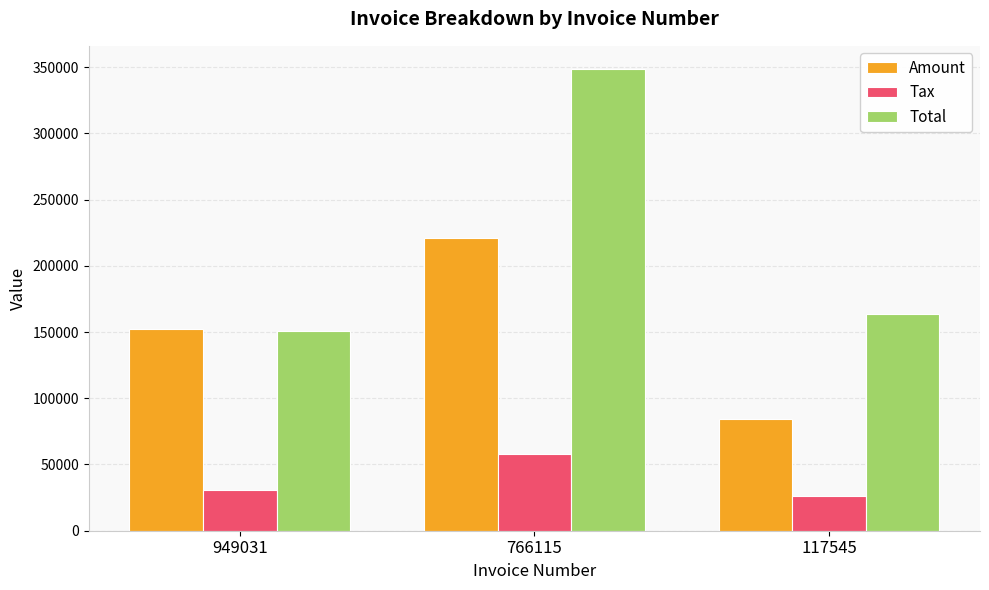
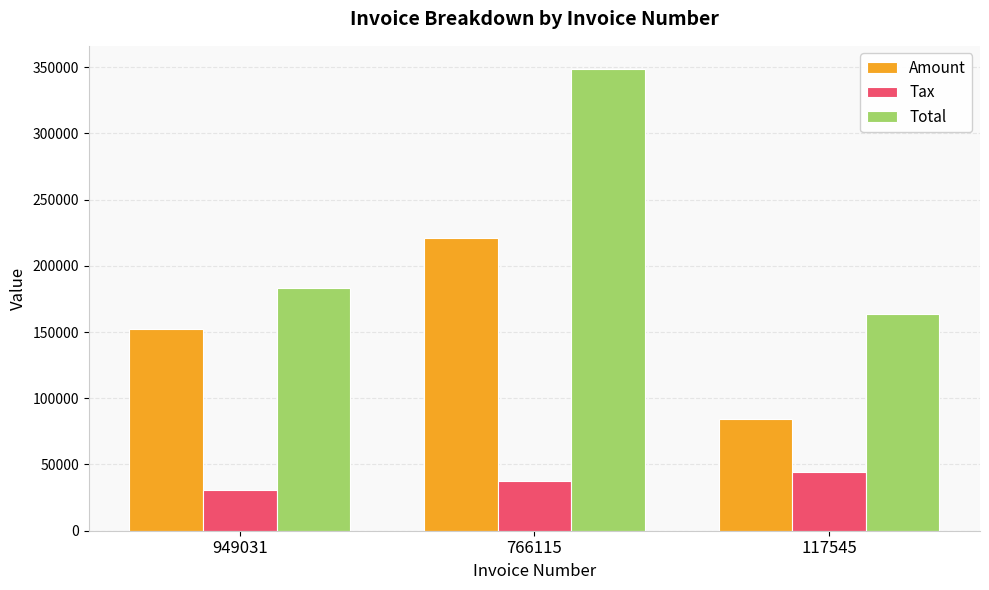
  {
    "Amount": {
      "949031": 153000,
      "766115": 221000,
      "117545": 84000
    },
    "Tax": {
      "949031": 31000,
-     "766115": 58000,
-     "117545": 26000
+     "766115": 37000,
+     "117545": 45000
    },
    "Total": {
-     "949031": 151000,
+     "949031": 183000,
      "766115": 349000,
      "117545": 164000
    }
  }
